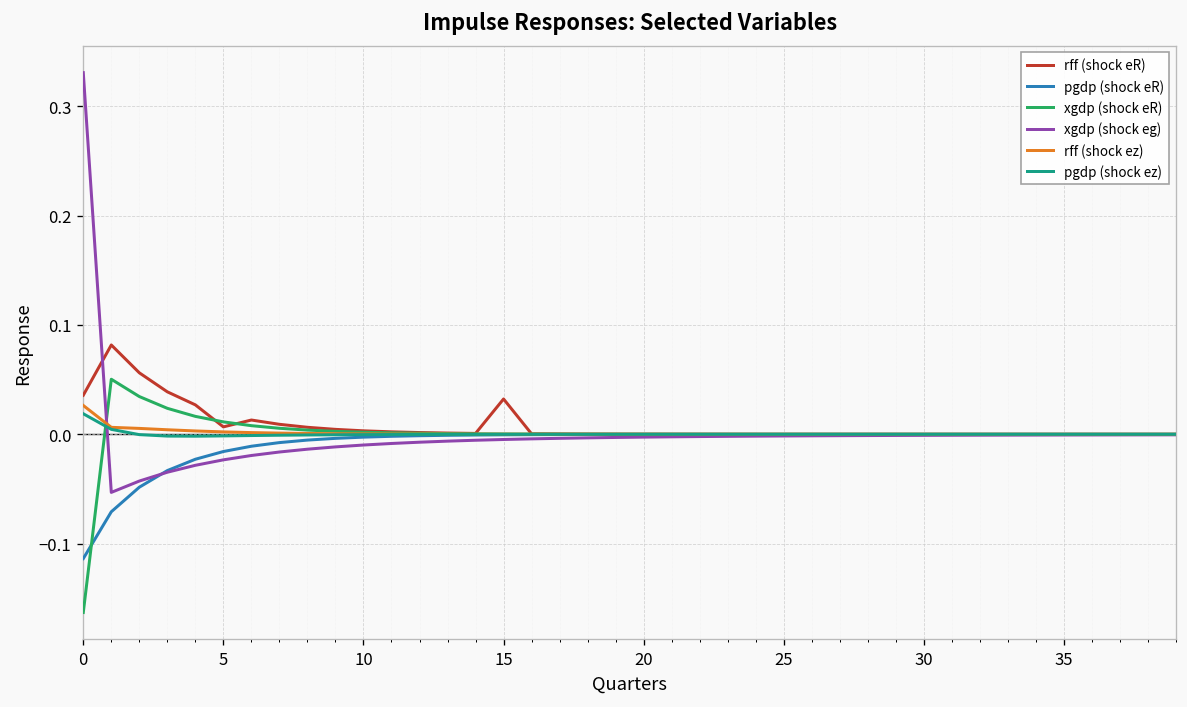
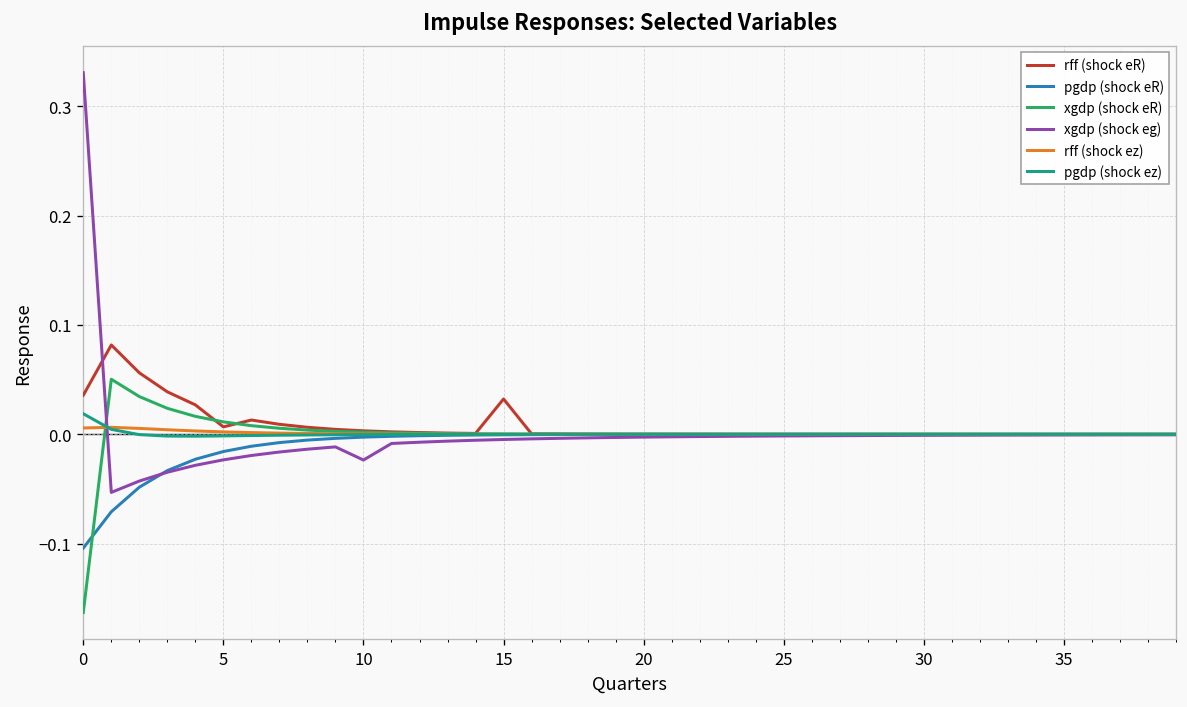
  {
    "rff (shock eR)": {
      "0": 0.04,
      "5": 0.01,
      "15": 0.03
    },
    "pgdp (shock eR)": {
-     "0": -0.11,
+     "0": -0.10,
      "5": -0.02
    },
    "xgdp (shock eg)": {
      "0": 0.33,
      "5": -0.02,
-     "10": -0.01,
+     "10": -0.02,
      "15": 0.00
    },
    "rff (shock ez)": {
-     "0": 0.03,
+     "0": 0.01,
      "5": 0.00
    }
  }
